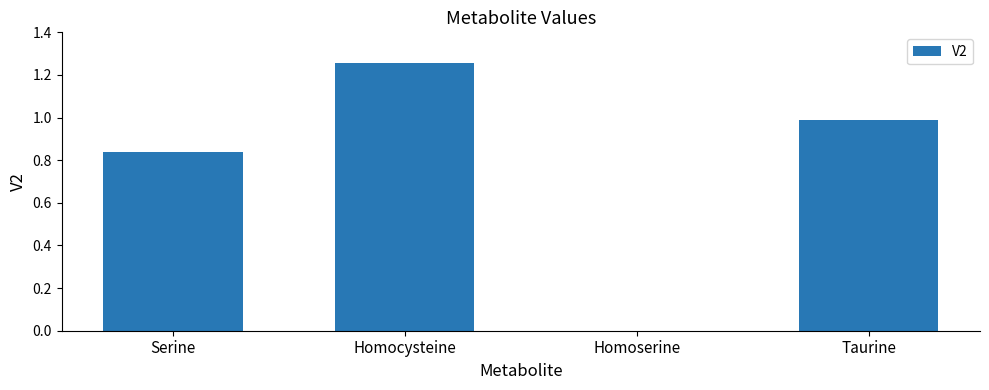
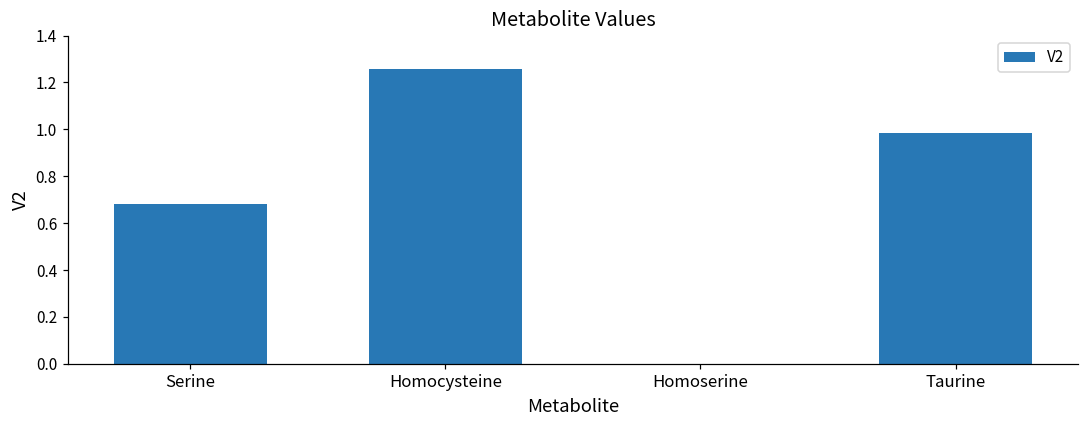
  {
-   "Serine": 0.84,
+   "Serine": 0.68,
    "Homocysteine": 1.26,
    "Homoserine": 0.00,
    "Taurine": 0.99
  }
